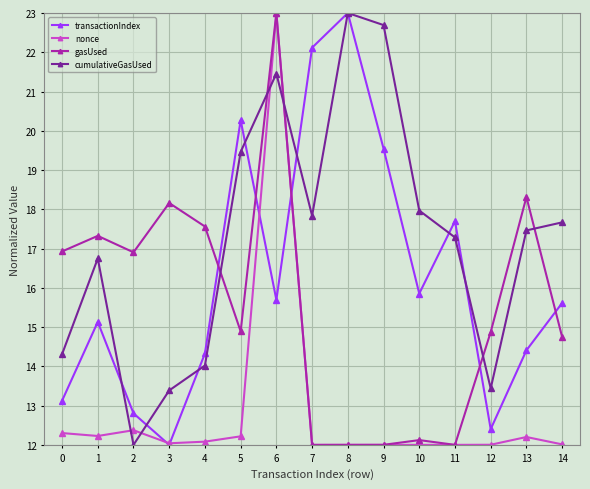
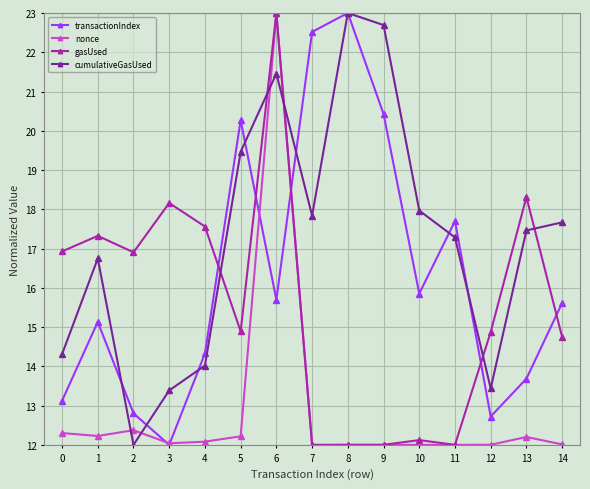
  {
    "transactionIndex": {
      "0": 13.1,
      "1": 15.1,
      "2": 12.8,
      "4": 14.3,
      "5": 20.3,
      "6": 15.7,
-     "7": 22.1,
-     "9": 19.5,
+     "7": 22.5,
+     "9": 20.4,
      "10": 15.9,
      "11": 17.7,
-     "12": 12.4,
-     "13": 14.4,
+     "12": 12.7,
+     "13": 13.7,
      "14": 15.6
    }
  }
